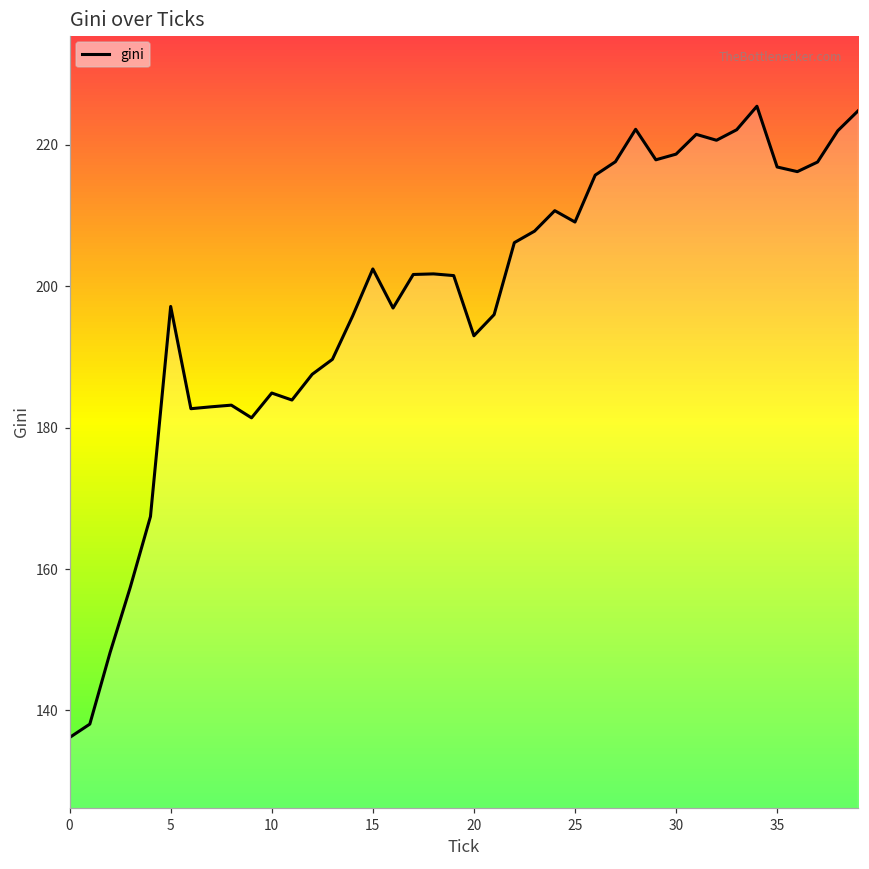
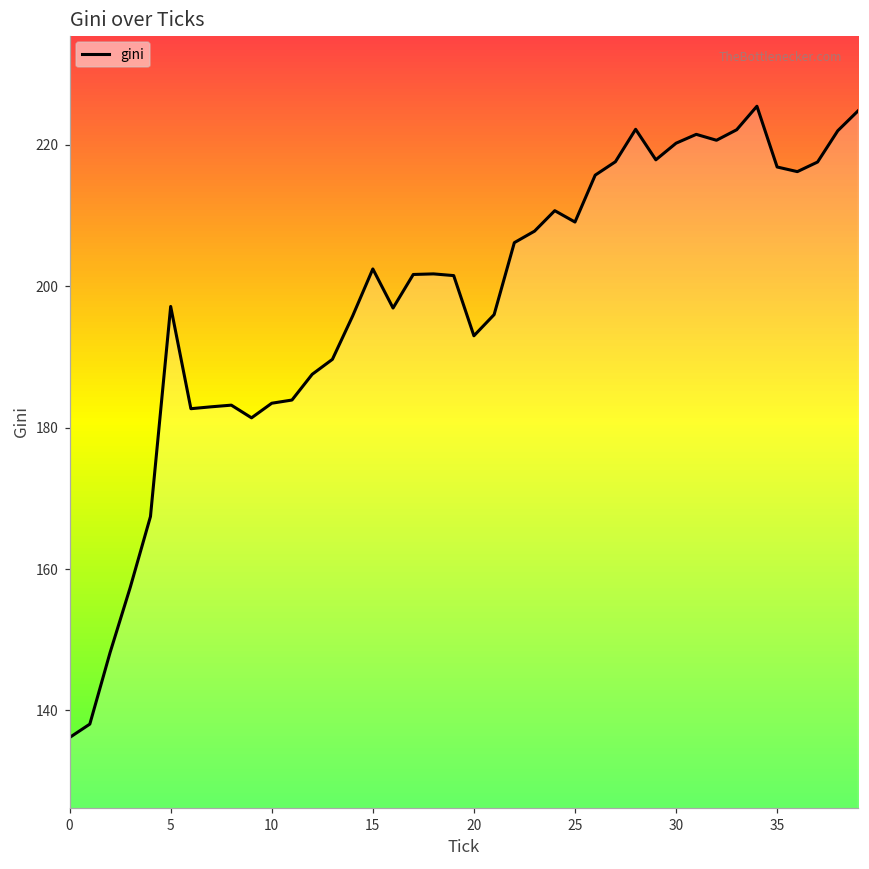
  {
    "0": 136,
    "5": 197,
-   "10": 185,
+   "10": 183,
    "15": 202,
    "20": 193,
    "25": 209,
-   "30": 219,
+   "30": 220,
    "35": 217
  }
